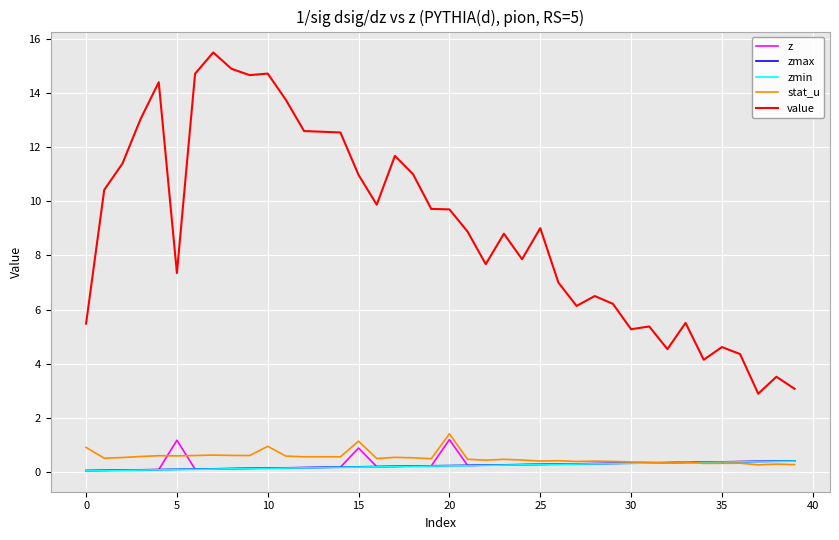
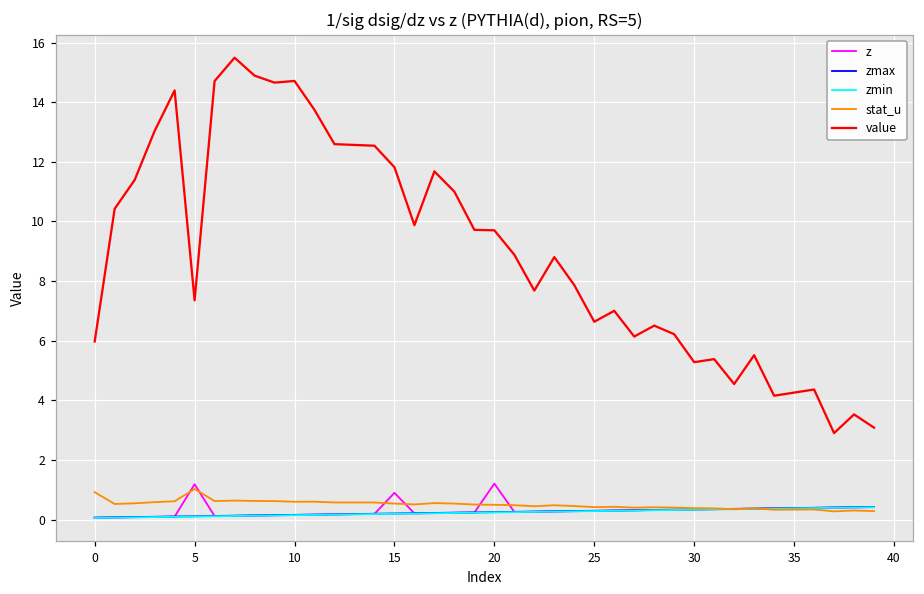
  {
    "z": {
      "5": 1.2,
      "15": 0.9,
      "20": 1.2
    },
    "stat_u": {
      "0": 0.9,
-     "5": 0.6,
-     "10": 1.0,
-     "15": 1.1,
-     "20": 1.4,
+     "5": 1.0,
+     "10": 0.6,
+     "15": 0.5,
+     "20": 0.5,
      "25": 0.4
    },
    "value": {
-     "0": 5.5,
+     "0": 6.0,
      "5": 7.4,
      "10": 14.7,
-     "15": 11.0,
+     "15": 11.8,
      "20": 9.7,
-     "25": 9.0,
+     "25": 6.6,
      "30": 5.3,
-     "35": 4.6
+     "35": 4.3
    }
  }
